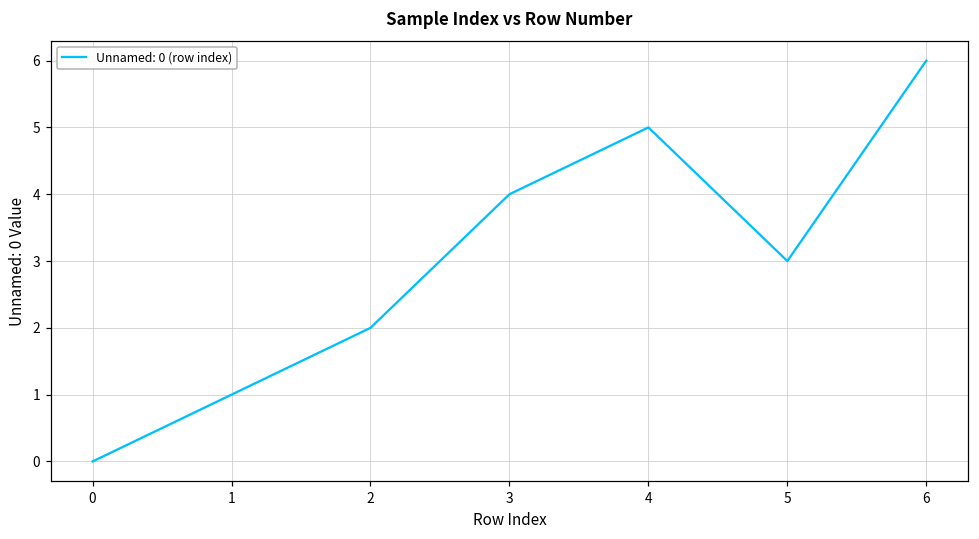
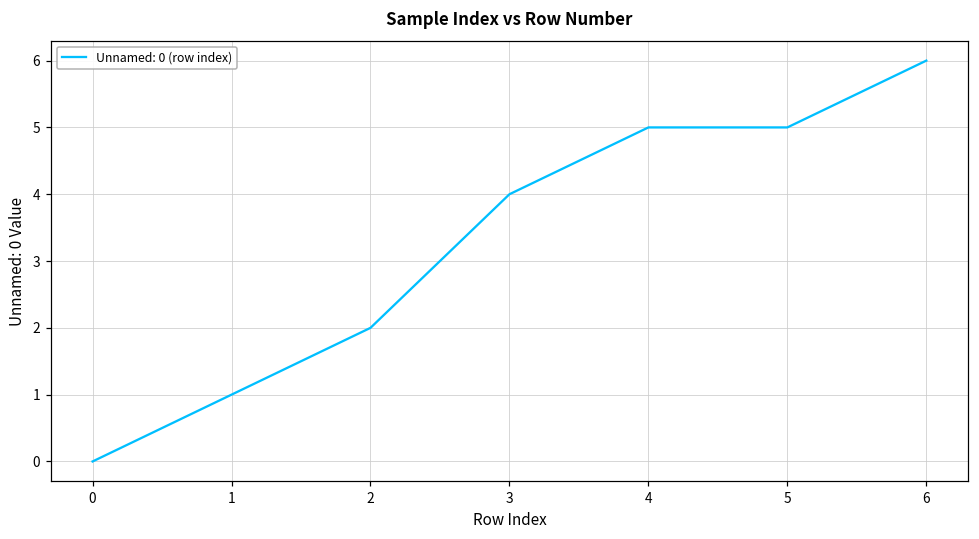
  {
    "0": 0,
    "1": 1,
    "2": 2,
    "3": 4,
    "4": 5,
-   "5": 3,
+   "5": 5,
    "6": 6
  }
